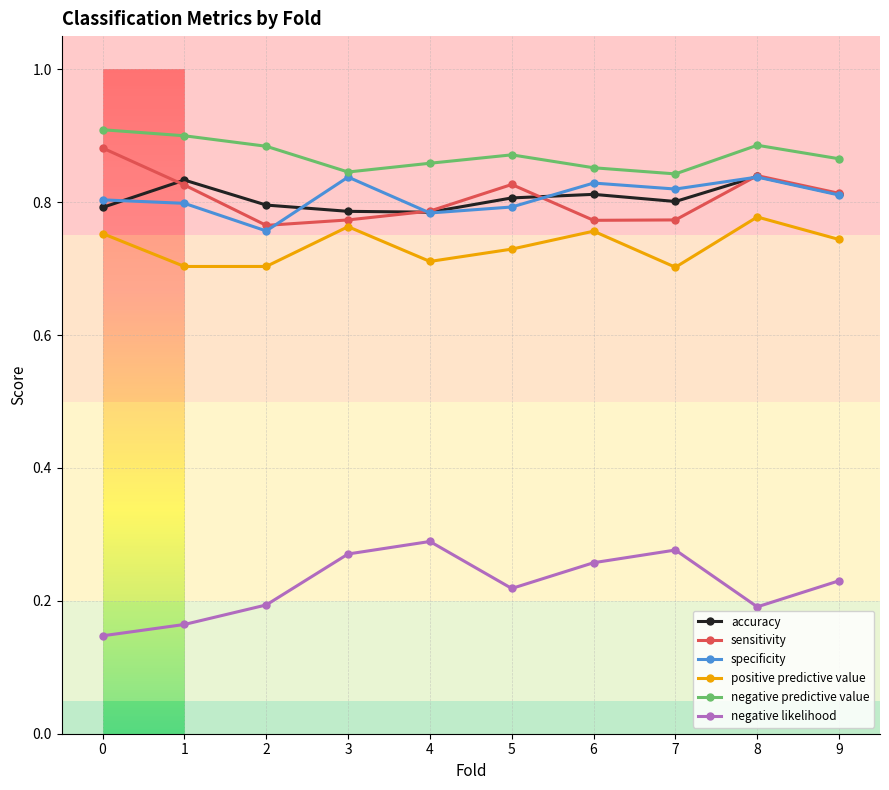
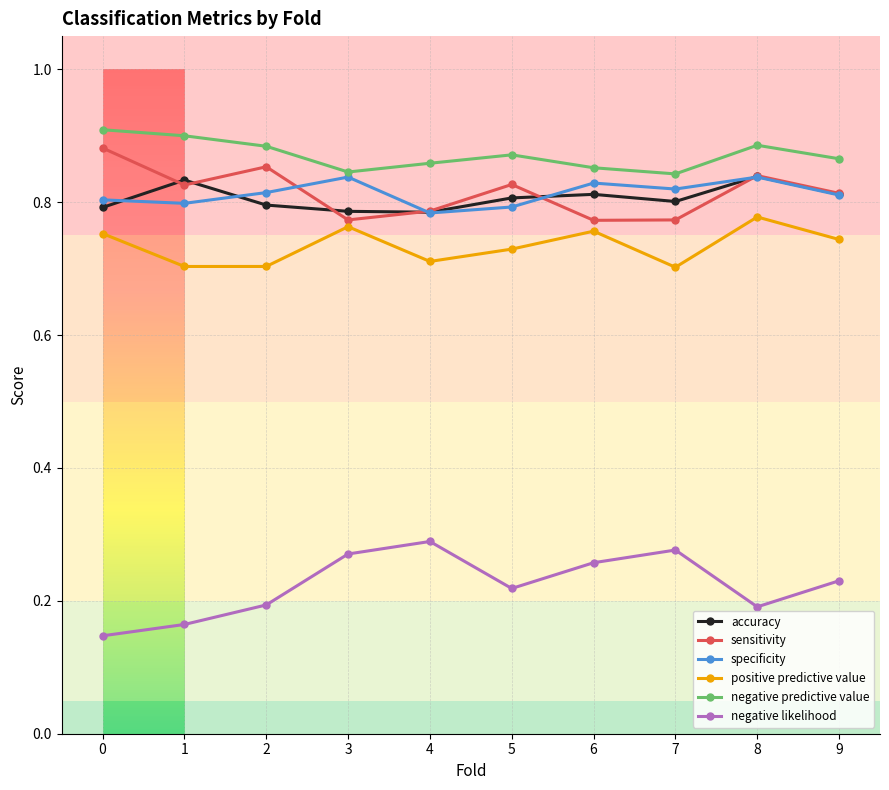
  {
    "accuracy": {
      "0": 0.79,
      "1": 0.83,
      "2": 0.80,
      "3": 0.79,
      "5": 0.81,
      "6": 0.81,
      "7": 0.80
    },
    "sensitivity": {
      "0": 0.88,
      "1": 0.83,
-     "2": 0.77,
+     "2": 0.85,
      "3": 0.77,
      "5": 0.83,
      "6": 0.77,
      "7": 0.77
    },
    "specificity": {
      "0": 0.80,
      "1": 0.80,
-     "2": 0.76,
+     "2": 0.81,
      "3": 0.84,
      "5": 0.79,
      "6": 0.83,
      "7": 0.82
    },
    "positive predictive value": {
      "0": 0.75,
      "1": 0.70,
      "2": 0.70,
      "3": 0.76,
      "4": 0.71,
      "5": 0.73,
      "6": 0.76,
      "7": 0.70,
      "8": 0.78,
      "9": 0.74
    },
    "negative predictive value": {
      "0": 0.91,
      "1": 0.90,
      "2": 0.88,
      "3": 0.85,
      "4": 0.86,
      "5": 0.87,
      "6": 0.85,
      "7": 0.84,
      "8": 0.89,
      "9": 0.87
    },
    "negative likelihood": {
      "0": 0.15,
      "1": 0.16,
      "2": 0.19,
      "3": 0.27,
      "4": 0.29,
      "5": 0.22,
      "6": 0.26,
      "7": 0.28,
      "8": 0.19,
      "9": 0.23
    }
  }
